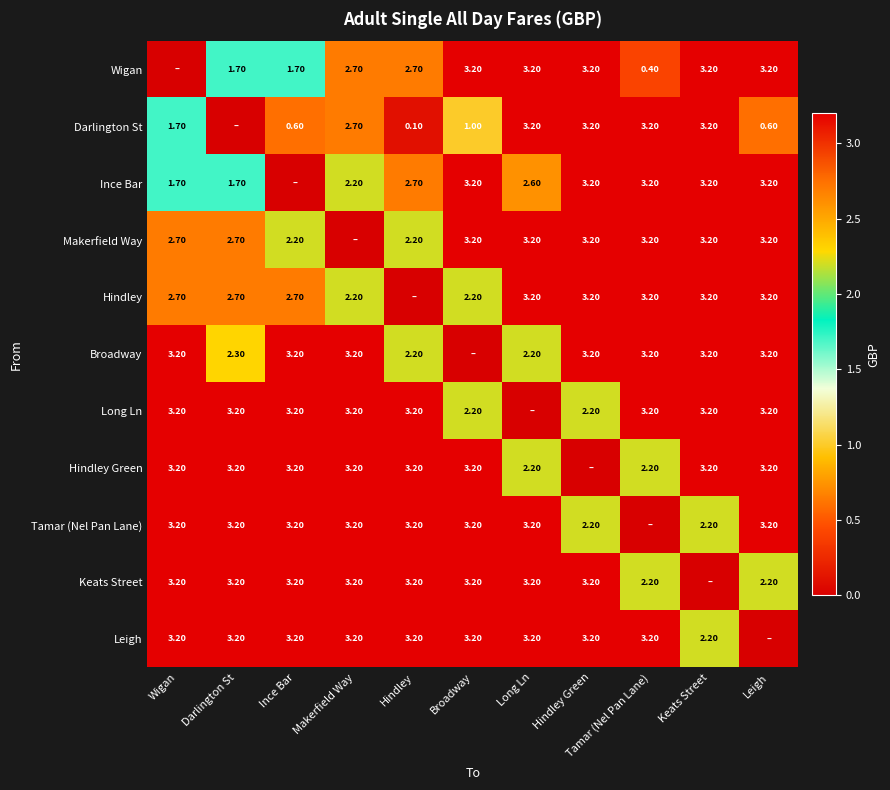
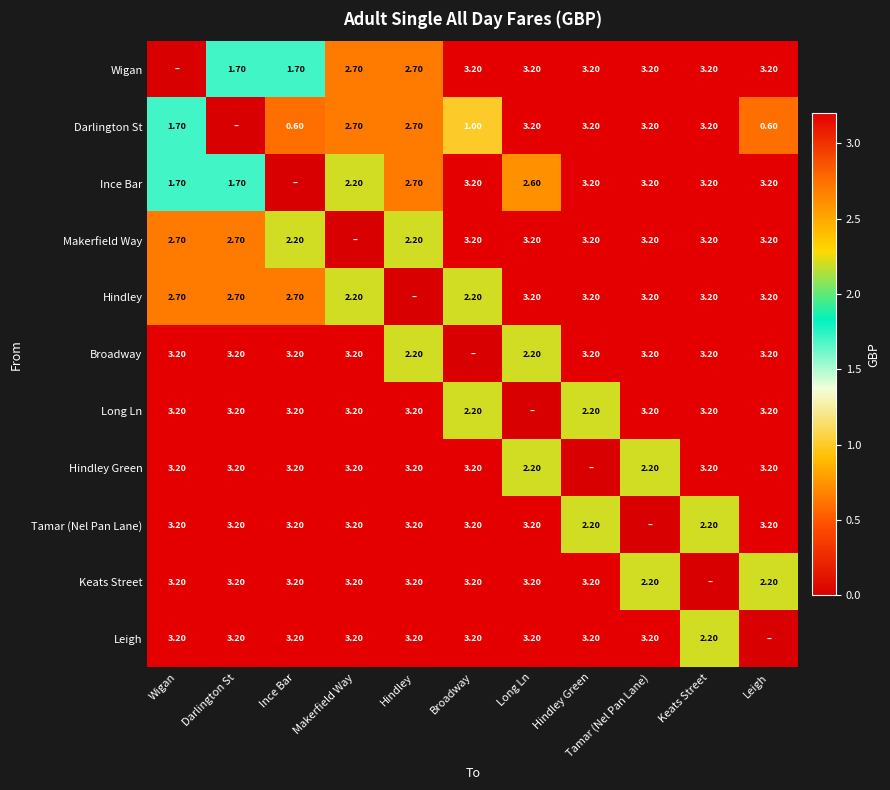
  {
    "Wigan": {
      "Darlington St": 1.70,
      "Ince Bar": 1.70,
      "Makerfield Way": 2.70,
      "Hindley": 2.70,
      "Broadway": 3.20,
      "Long Ln": 3.20,
      "Hindley Green": 3.20,
-     "Tamar (Nel Pan Lane)": 0.40,
+     "Tamar (Nel Pan Lane)": 3.20,
      "Keats Street": 3.20,
      "Leigh": 3.20
    },
    "Darlington St": {
      "Wigan": 1.70,
      "Ince Bar": 0.60,
      "Makerfield Way": 2.70,
-     "Hindley": 0.10,
+     "Hindley": 2.70,
      "Broadway": 1.00,
      "Long Ln": 3.20,
      "Hindley Green": 3.20,
      "Tamar (Nel Pan Lane)": 3.20,
      "Keats Street": 3.20,
      "Leigh": 0.60
    },
    "Ince Bar": {
      "Wigan": 1.70,
      "Darlington St": 1.70,
      "Makerfield Way": 2.20,
      "Hindley": 2.70,
      "Broadway": 3.20,
      "Long Ln": 2.60,
      "Hindley Green": 3.20,
      "Tamar (Nel Pan Lane)": 3.20,
      "Keats Street": 3.20,
      "Leigh": 3.20
    },
    "Makerfield Way": {
      "Wigan": 2.70,
      "Darlington St": 2.70,
      "Ince Bar": 2.20,
      "Hindley": 2.20,
      "Broadway": 3.20,
      "Long Ln": 3.20,
      "Hindley Green": 3.20,
      "Tamar (Nel Pan Lane)": 3.20,
      "Keats Street": 3.20,
      "Leigh": 3.20
    },
    "Hindley": {
      "Wigan": 2.70,
      "Darlington St": 2.70,
      "Ince Bar": 2.70,
      "Makerfield Way": 2.20,
      "Broadway": 2.20,
      "Long Ln": 3.20,
      "Hindley Green": 3.20,
      "Tamar (Nel Pan Lane)": 3.20,
      "Keats Street": 3.20,
      "Leigh": 3.20
    },
    "Broadway": {
      "Wigan": 3.20,
-     "Darlington St": 2.30,
+     "Darlington St": 3.20,
      "Ince Bar": 3.20,
      "Makerfield Way": 3.20,
      "Hindley": 2.20,
      "Long Ln": 2.20,
      "Hindley Green": 3.20,
      "Tamar (Nel Pan Lane)": 3.20,
      "Keats Street": 3.20,
      "Leigh": 3.20
    },
    "Long Ln": {
      "Wigan": 3.20,
      "Darlington St": 3.20,
      "Ince Bar": 3.20,
      "Makerfield Way": 3.20,
      "Hindley": 3.20,
      "Broadway": 2.20,
      "Hindley Green": 2.20,
      "Tamar (Nel Pan Lane)": 3.20,
      "Keats Street": 3.20,
      "Leigh": 3.20
    },
    "Hindley Green": {
      "Wigan": 3.20,
      "Darlington St": 3.20,
      "Ince Bar": 3.20,
      "Makerfield Way": 3.20,
      "Hindley": 3.20,
      "Broadway": 3.20,
      "Long Ln": 2.20,
      "Tamar (Nel Pan Lane)": 2.20,
      "Keats Street": 3.20,
      "Leigh": 3.20
    },
    "Tamar (Nel Pan Lane)": {
      "Wigan": 3.20,
      "Darlington St": 3.20,
      "Ince Bar": 3.20,
      "Makerfield Way": 3.20,
      "Hindley": 3.20,
      "Broadway": 3.20,
      "Long Ln": 3.20,
      "Hindley Green": 2.20,
      "Keats Street": 2.20,
      "Leigh": 3.20
    },
    "Keats Street": {
      "Wigan": 3.20,
      "Darlington St": 3.20,
      "Ince Bar": 3.20,
      "Makerfield Way": 3.20,
      "Hindley": 3.20,
      "Broadway": 3.20,
      "Long Ln": 3.20,
      "Hindley Green": 3.20,
      "Tamar (Nel Pan Lane)": 2.20,
      "Leigh": 2.20
    },
    "Leigh": {
      "Wigan": 3.20,
      "Darlington St": 3.20,
      "Ince Bar": 3.20,
      "Makerfield Way": 3.20,
      "Hindley": 3.20,
      "Broadway": 3.20,
      "Long Ln": 3.20,
      "Hindley Green": 3.20,
      "Tamar (Nel Pan Lane)": 3.20,
      "Keats Street": 2.20
    }
  }
